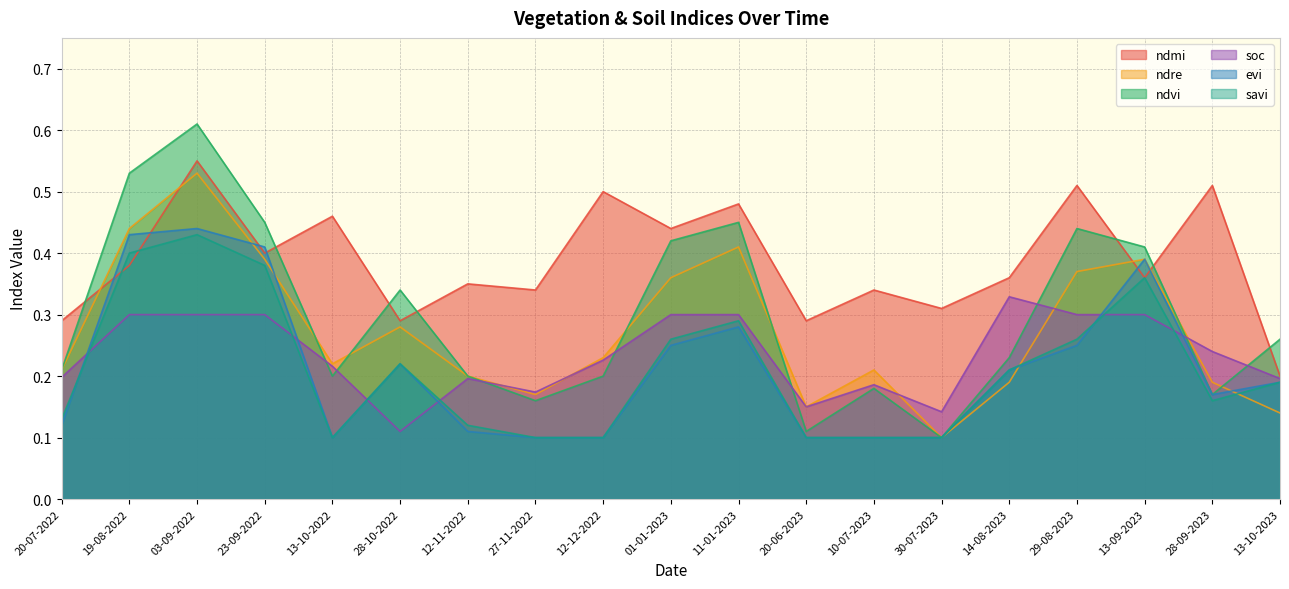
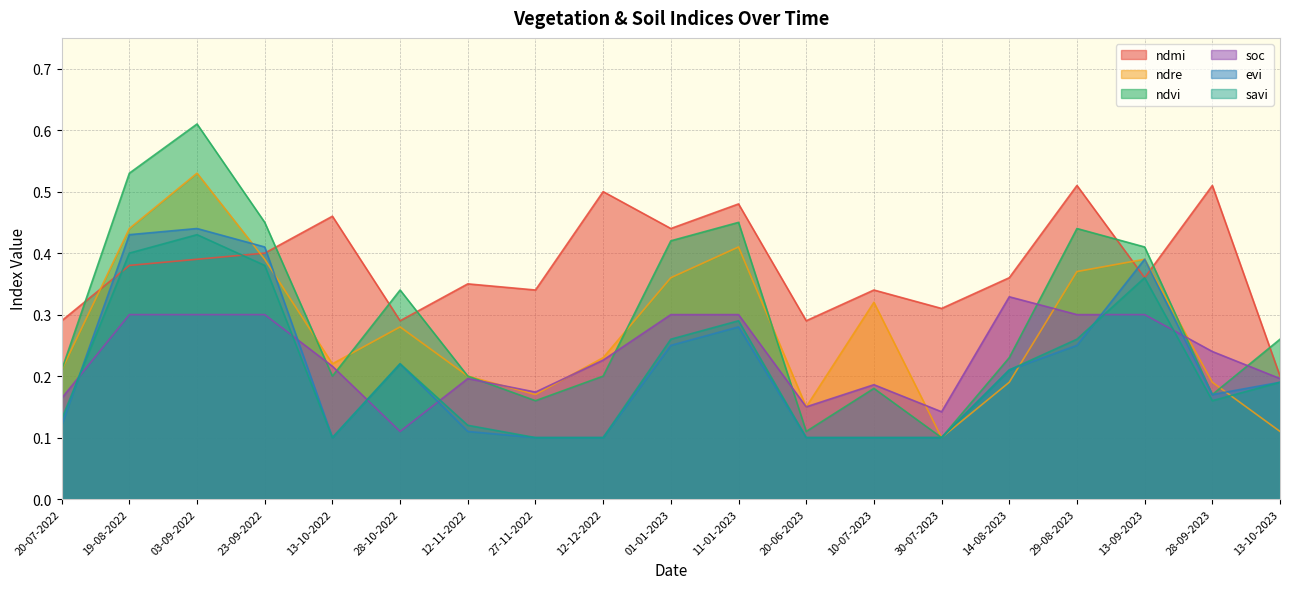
  {
    "ndmi": {
      "20-07-2022": 0.29,
      "19-08-2022": 0.38,
-     "03-09-2022": 0.55,
+     "03-09-2022": 0.39,
      "23-09-2022": 0.40,
      "13-10-2022": 0.46,
      "28-10-2022": 0.29,
      "12-11-2022": 0.35,
      "27-11-2022": 0.34,
      "12-12-2022": 0.50,
      "01-01-2023": 0.44,
      "11-01-2023": 0.48,
      "20-06-2023": 0.29,
      "10-07-2023": 0.34,
      "30-07-2023": 0.31,
      "14-08-2023": 0.36,
      "29-08-2023": 0.51,
      "28-09-2023": 0.51
    },
    "ndre": {
      "19-08-2022": 0.44,
      "03-09-2022": 0.53,
      "23-09-2022": 0.39,
      "28-10-2022": 0.28,
      "01-01-2023": 0.36,
      "11-01-2023": 0.41,
-     "10-07-2023": 0.21,
+     "10-07-2023": 0.32,
      "14-08-2023": 0.19,
      "29-08-2023": 0.37,
      "28-09-2023": 0.19,
-     "13-10-2023": 0.14
+     "13-10-2023": 0.11
    },
    "soc": {
-     "20-07-2022": 0.20,
+     "20-07-2022": 0.16,
      "19-08-2022": 0.30,
      "03-09-2022": 0.30,
      "23-09-2022": 0.30,
      "28-10-2022": 0.11,
      "01-01-2023": 0.30,
      "11-01-2023": 0.30,
      "10-07-2023": 0.19,
      "30-07-2023": 0.14,
      "14-08-2023": 0.33,
      "29-08-2023": 0.30,
      "13-09-2023": 0.30,
      "28-09-2023": 0.24
    }
  }
